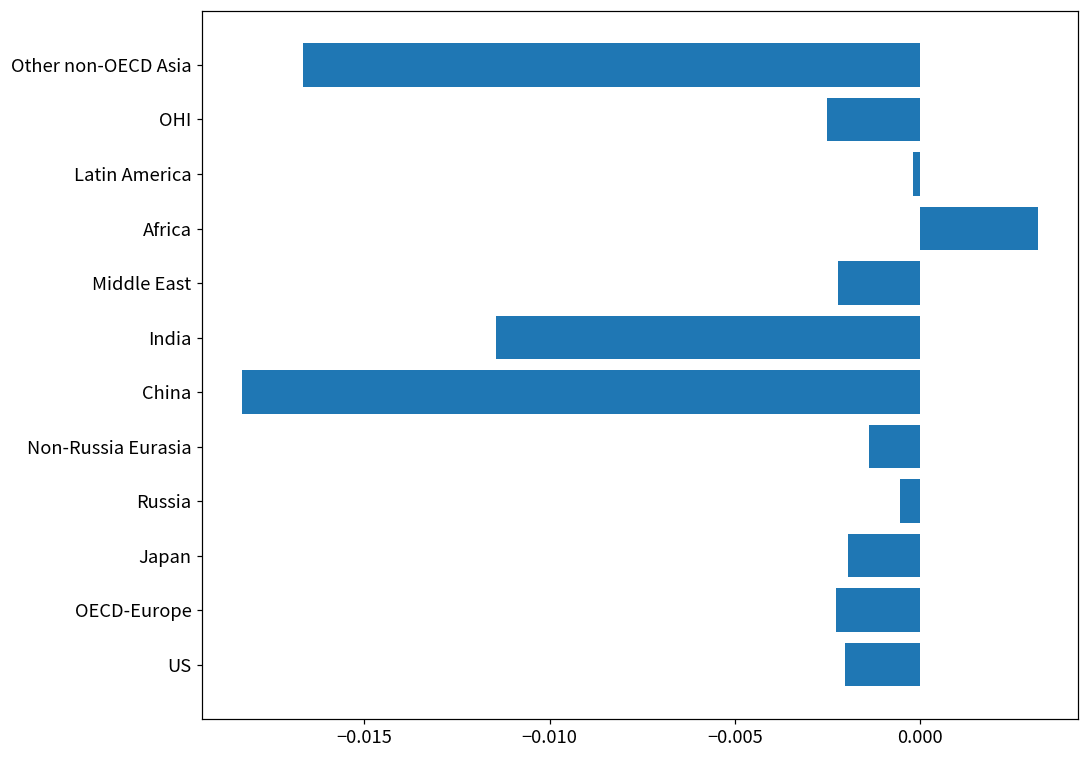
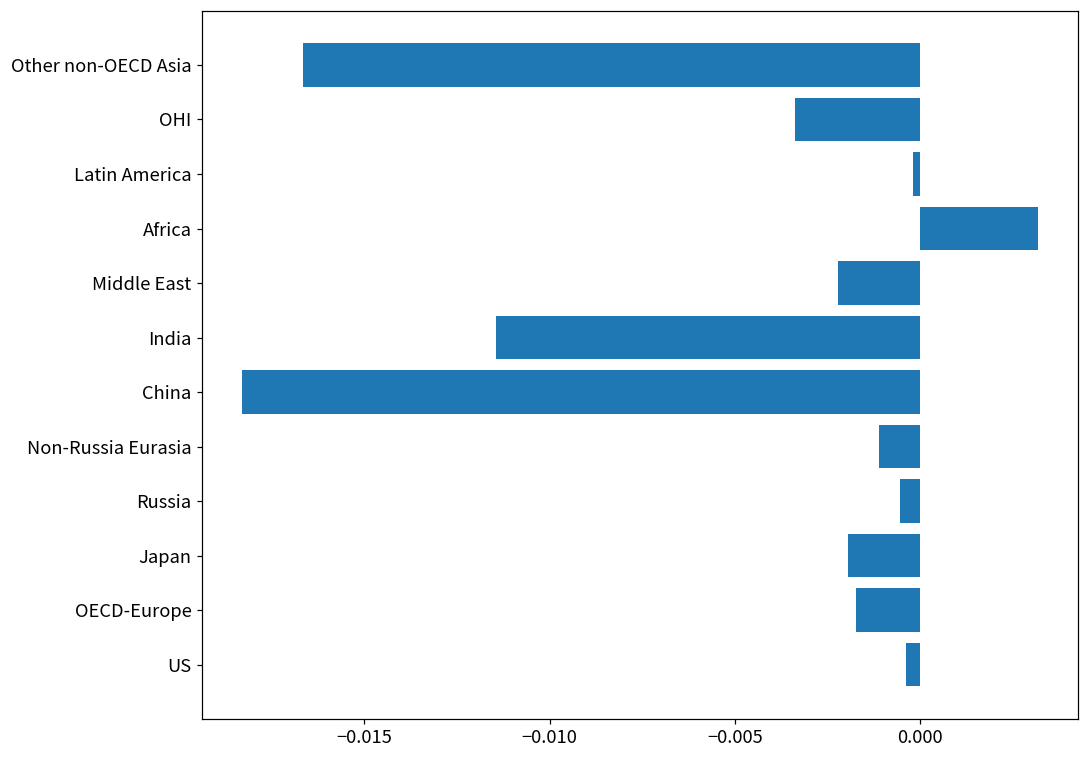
  {
    "Other non-OECD Asia": -0.0167,
-   "OHI": -0.0025,
+   "OHI": -0.0034,
    "Latin America": -0.0002,
    "Africa": 0.0032,
    "Middle East": -0.0022,
    "India": -0.0114,
    "China": -0.0183,
-   "Non-Russia Eurasia": -0.0014,
+   "Non-Russia Eurasia": -0.0011,
    "Russia": -0.0006,
    "Japan": -0.0019,
-   "OECD-Europe": -0.0023,
-   "US": -0.0020
+   "OECD-Europe": -0.0017,
+   "US": -0.0004
  }
